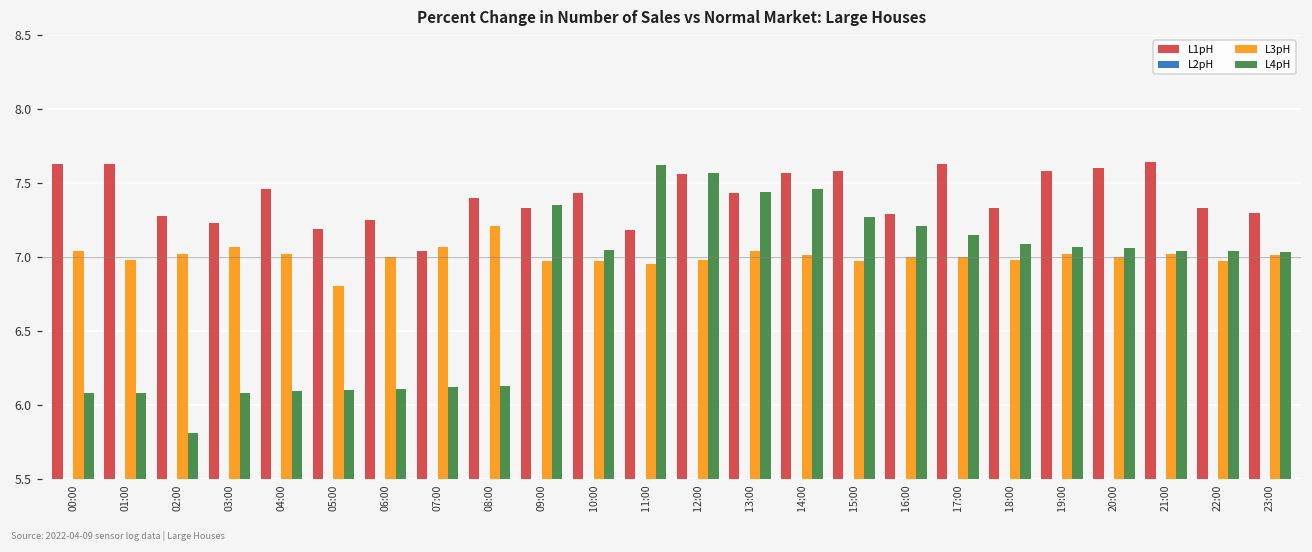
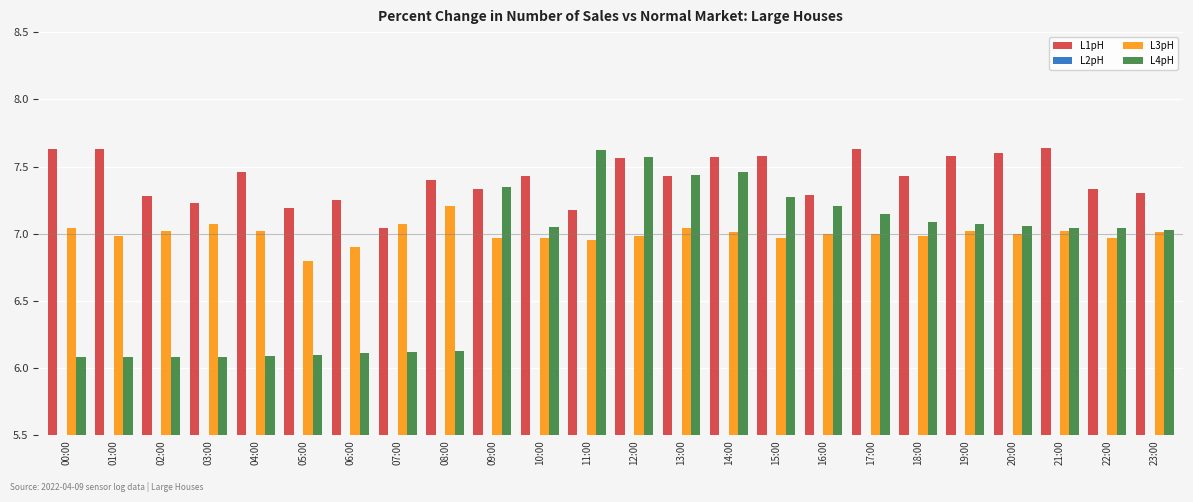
  {
    "L1pH": {
      "00:00": 7.63,
      "01:00": 7.63,
      "02:00": 7.28,
      "03:00": 7.23,
      "04:00": 7.46,
      "05:00": 7.19,
      "06:00": 7.25,
      "07:00": 7.04,
      "08:00": 7.40,
      "09:00": 7.33,
      "10:00": 7.43,
      "11:00": 7.18,
      "12:00": 7.56,
      "13:00": 7.43,
      "14:00": 7.57,
      "15:00": 7.58,
      "16:00": 7.29,
      "17:00": 7.63,
-     "18:00": 7.33,
+     "18:00": 7.43,
      "19:00": 7.58,
      "20:00": 7.60,
      "21:00": 7.64,
      "22:00": 7.33,
      "23:00": 7.30
    },
    "L3pH": {
      "00:00": 7.04,
      "01:00": 6.98,
      "02:00": 7.02,
      "03:00": 7.07,
      "04:00": 7.02,
      "05:00": 6.8,
-     "06:00": 7.0,
+     "06:00": 6.9,
      "07:00": 7.07,
      "08:00": 7.2,
      "09:00": 6.97,
      "10:00": 6.97,
      "11:00": 6.95,
      "12:00": 6.98,
      "13:00": 7.04,
      "14:00": 7.0,
      "15:00": 6.97,
      "16:00": 7.0,
      "17:00": 7.0,
      "18:00": 6.98,
      "19:00": 7.02,
      "20:00": 7.0,
      "21:00": 7.02,
      "22:00": 6.97,
      "23:00": 7.0
    },
    "L4pH": {
      "00:00": 6.08,
      "01:00": 6.08,
-     "02:00": 5.81,
+     "02:00": 6.08,
      "03:00": 6.08,
      "04:00": 6.09,
      "05:00": 6.10,
      "06:00": 6.11,
      "07:00": 6.12,
      "08:00": 6.13,
      "09:00": 7.35,
      "10:00": 7.05,
      "11:00": 7.62,
      "12:00": 7.57,
      "13:00": 7.44,
      "14:00": 7.46,
      "15:00": 7.27,
      "16:00": 7.21,
      "17:00": 7.15,
      "18:00": 7.09,
      "19:00": 7.07,
      "20:00": 7.06,
      "21:00": 7.04,
      "22:00": 7.04,
      "23:00": 7.03
    }
  }
